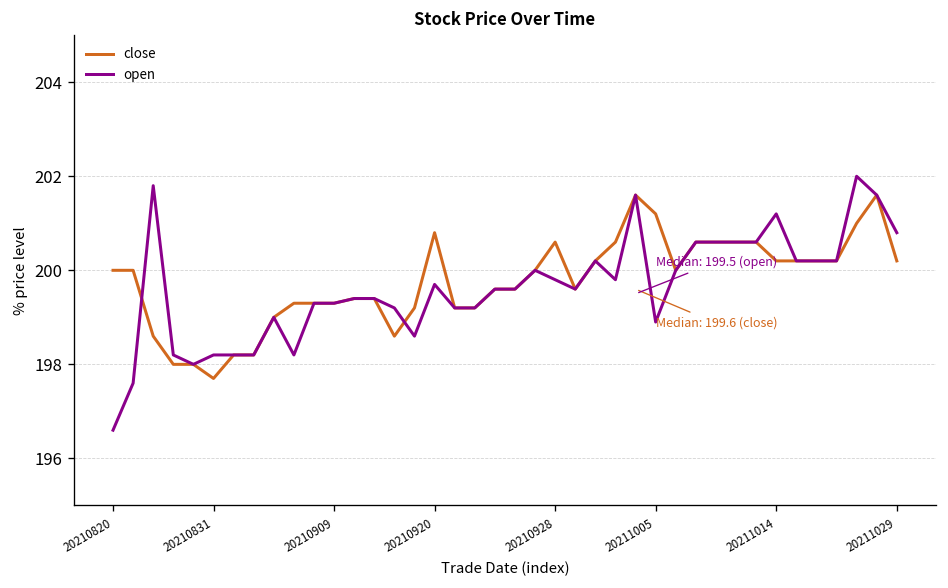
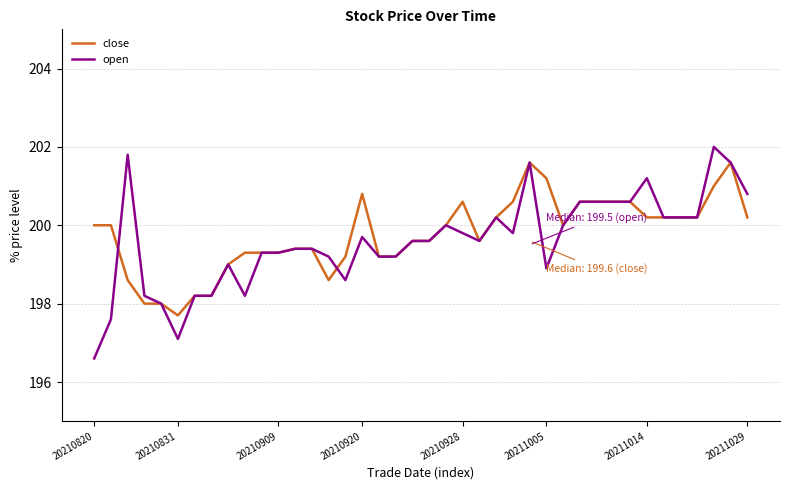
  {
    "close": {
      "20210820": 200.0,
      "20210831": 197.7,
      "20210920": 200.8,
      "20210928": 200.6,
      "20211005": 201.2,
      "20211029": 200.2
    },
    "open": {
      "20210820": 196.6,
-     "20210831": 198.2,
+     "20210831": 197.1,
      "20210920": 199.7,
      "20210928": 199.8,
      "20211014": 201.2,
      "20211029": 200.8
    }
  }
